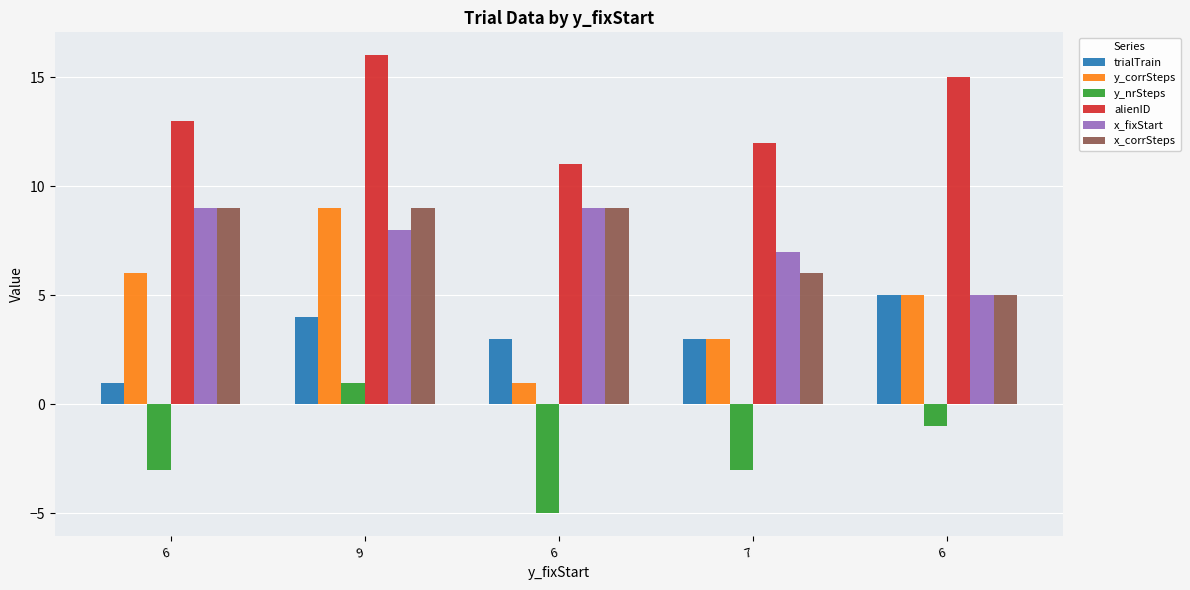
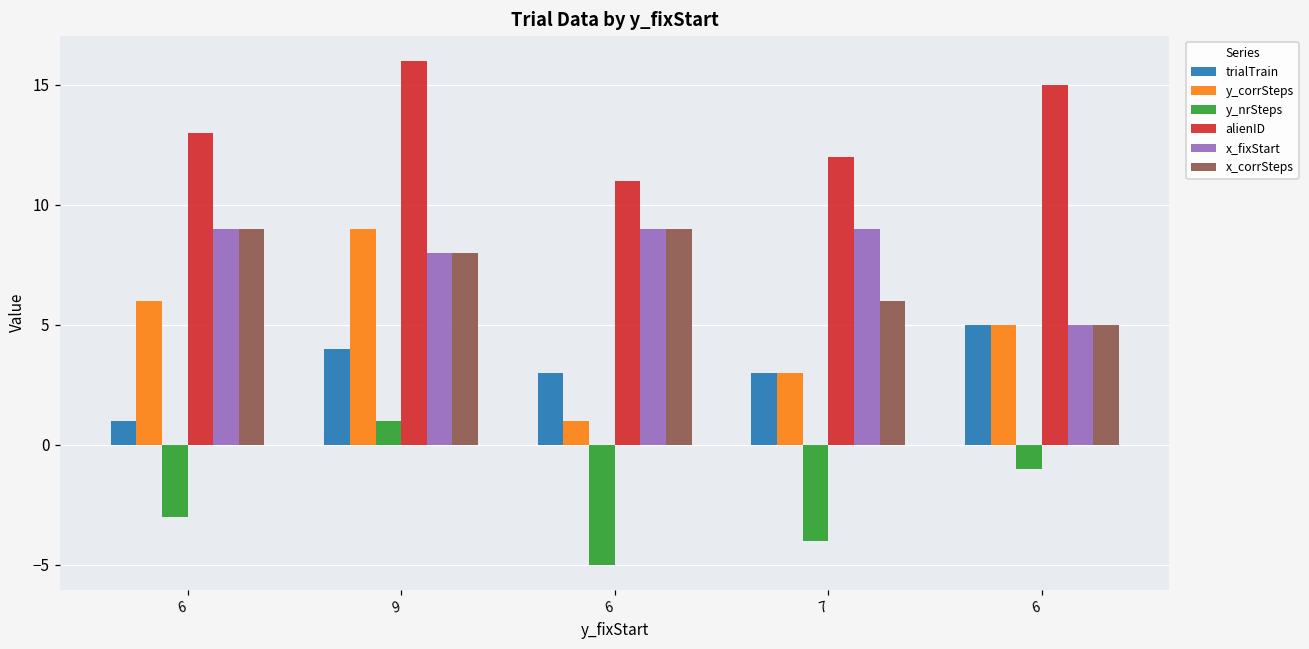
  {
    "trialTrain": {
      "9": 4,
      "7": 3
    },
    "y_corrSteps": {
      "9": 9,
      "7": 3
    },
    "y_nrSteps": {
      "9": 1,
-     "7": -3
+     "7": -4
    },
    "alienID": {
      "9": 16,
      "7": 12
    },
    "x_fixStart": {
      "9": 8,
-     "7": 7
+     "7": 9
    },
    "x_corrSteps": {
-     "9": 9,
+     "9": 8,
      "7": 6
    }
  }
